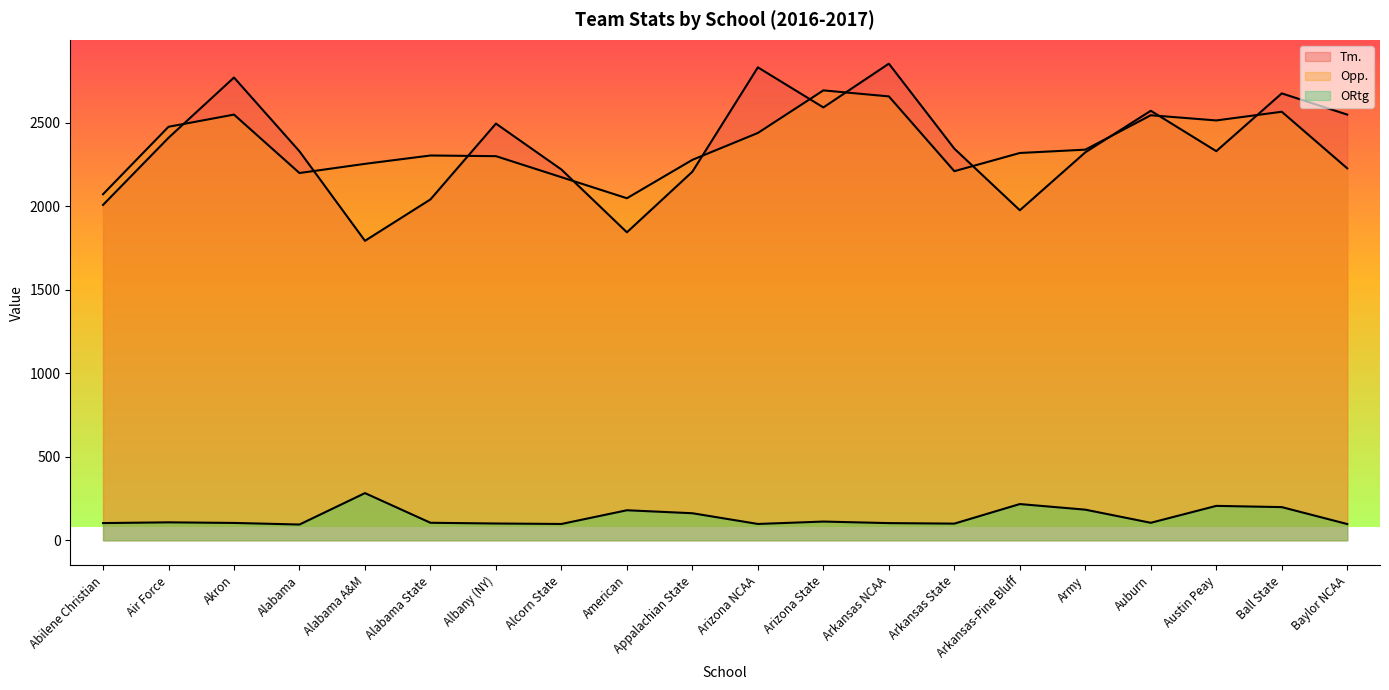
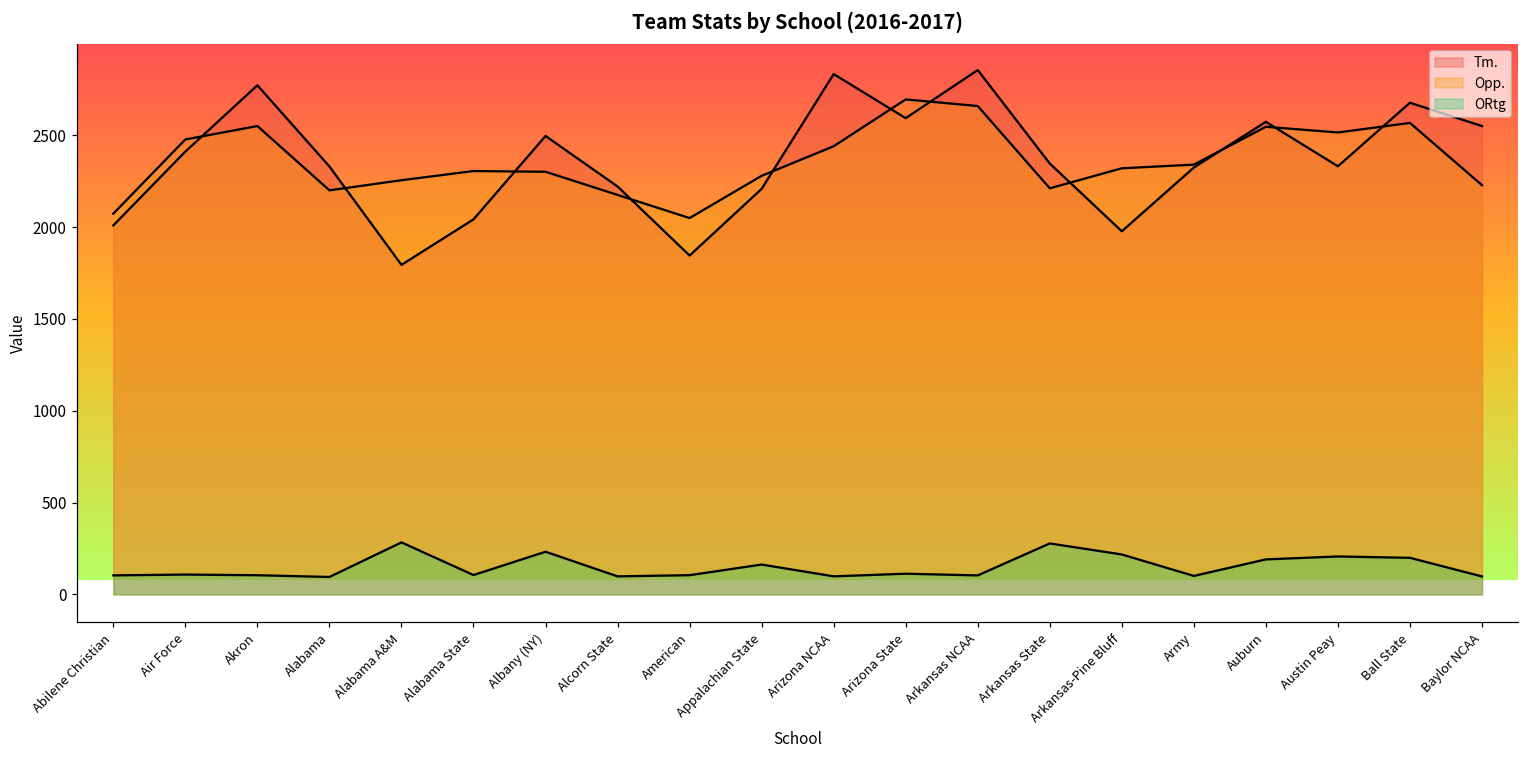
  {
    "ORtg": {
      "Abilene Christian": 100,
      "Air Force": 110,
      "Akron": 100,
      "Alabama": 90,
      "Alabama A&M": 280,
      "Alabama State": 110,
-     "Albany (NY)": 100,
+     "Albany (NY)": 230,
      "Alcorn State": 100,
-     "American": 180,
+     "American": 100,
      "Appalachian State": 160,
      "Arizona NCAA": 100,
      "Arizona State": 110,
      "Arkansas NCAA": 100,
-     "Arkansas State": 100,
+     "Arkansas State": 280,
      "Arkansas-Pine Bluff": 220,
-     "Army": 180,
-     "Auburn": 110,
+     "Army": 100,
+     "Auburn": 190,
      "Austin Peay": 210,
      "Ball State": 200,
      "Baylor NCAA": 100
    }
  }
